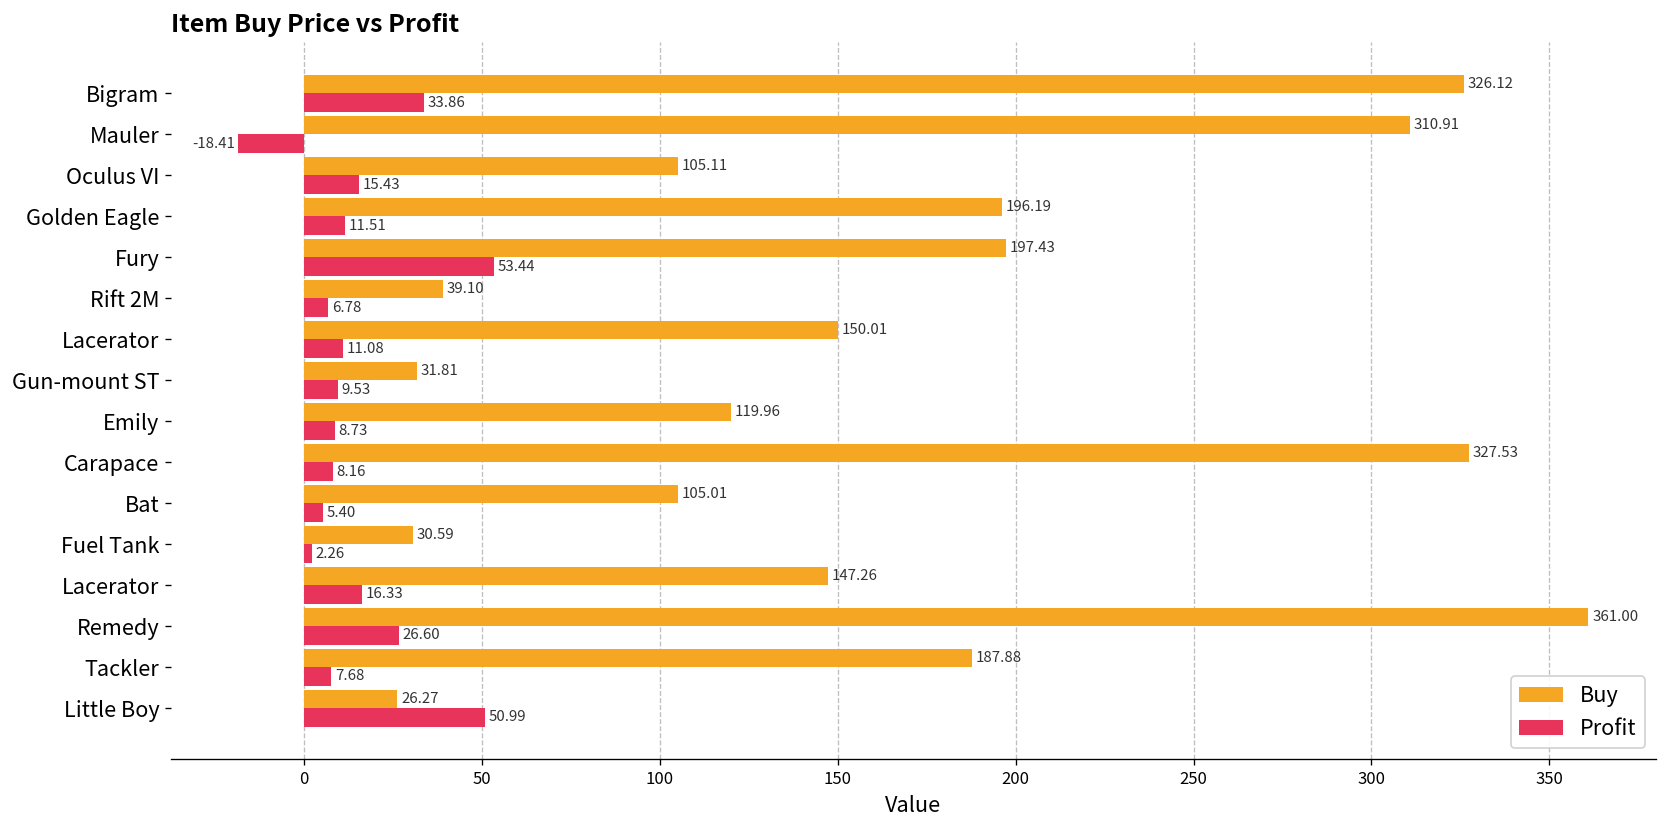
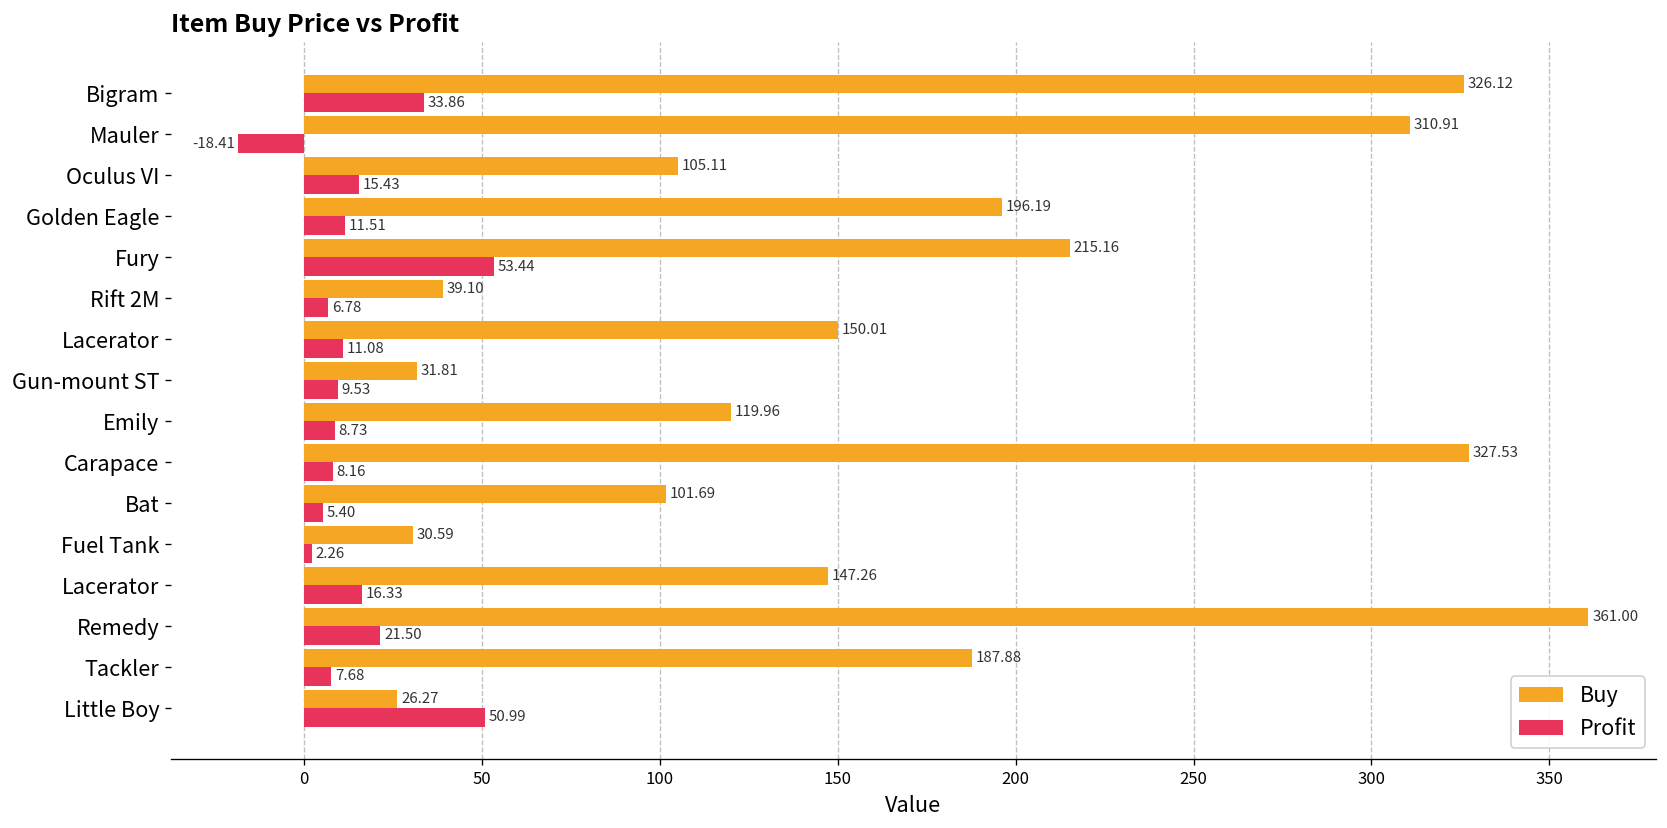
  {
    "Buy": {
      "Bigram": 326.12,
      "Mauler": 310.91,
      "Oculus VI": 105.11,
      "Golden Eagle": 196.19,
-     "Fury": 197.43,
+     "Fury": 215.16,
      "Rift 2M": 39.10,
      "Gun-mount ST": 31.81,
      "Emily": 119.96,
      "Carapace": 327.53,
-     "Bat": 105.01,
+     "Bat": 101.69,
      "Fuel Tank": 30.59,
      "Remedy": 361.00,
      "Tackler": 187.88,
      "Little Boy": 26.27
    },
    "Profit": {
      "Bigram": 33.86,
      "Mauler": -18.41,
      "Oculus VI": 15.43,
      "Golden Eagle": 11.51,
      "Fury": 53.44,
      "Rift 2M": 6.78,
      "Gun-mount ST": 9.53,
      "Emily": 8.73,
      "Carapace": 8.16,
      "Bat": 5.40,
      "Fuel Tank": 2.26,
-     "Remedy": 26.60,
+     "Remedy": 21.50,
      "Tackler": 7.68,
      "Little Boy": 50.99
    }
  }
